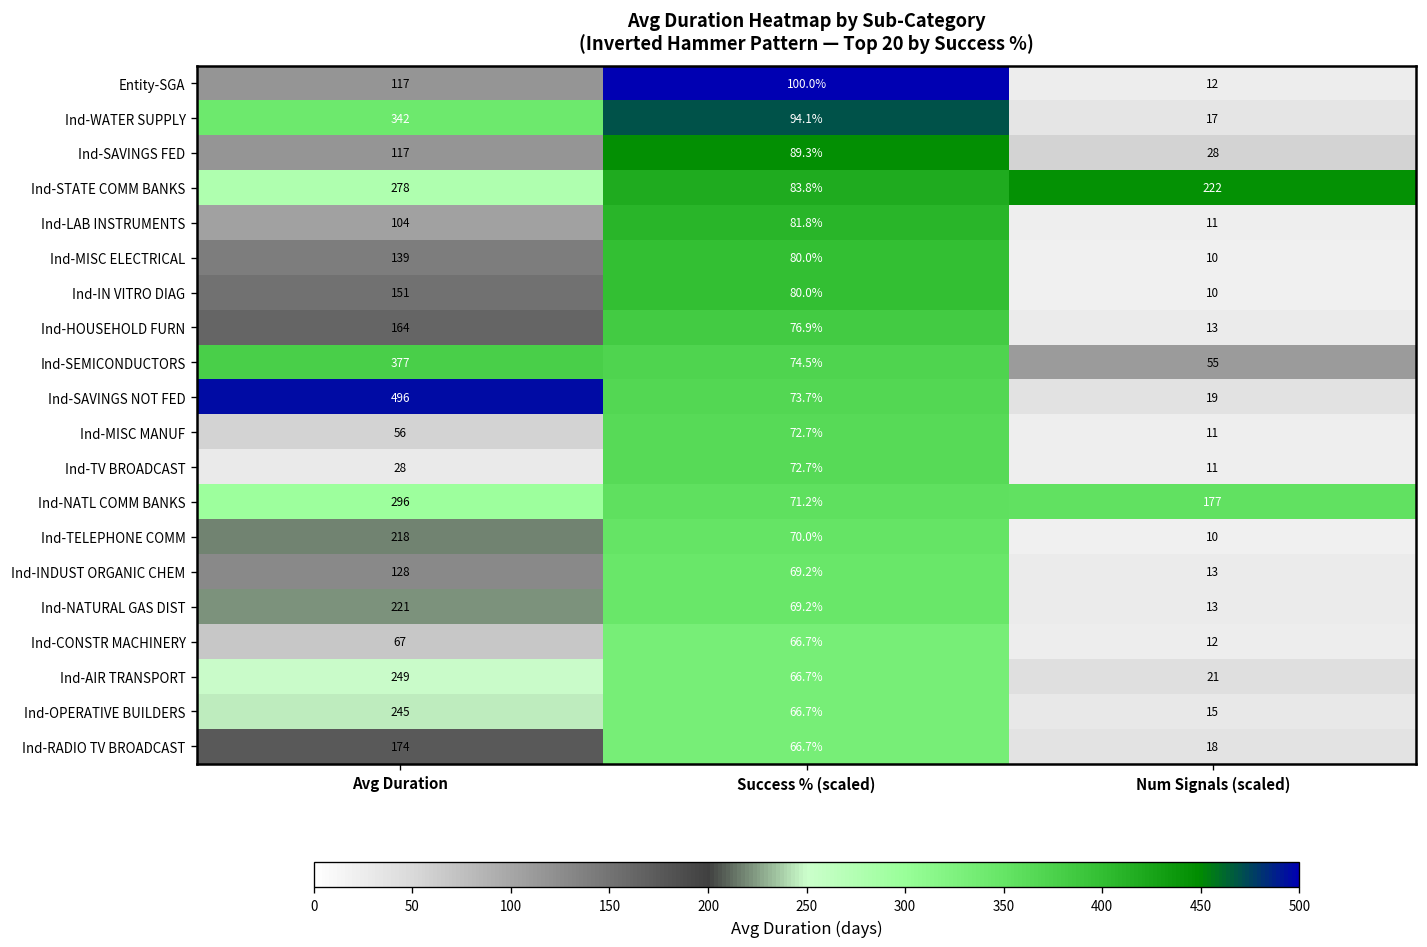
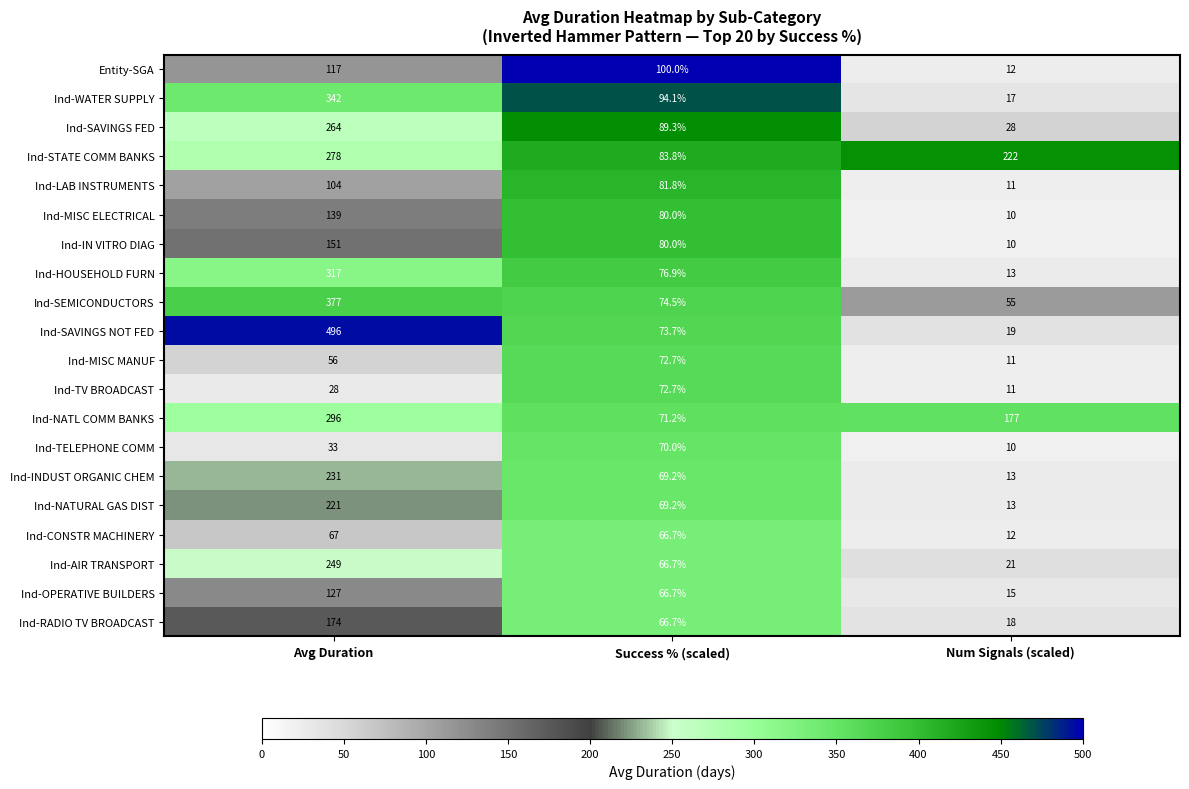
  {
    "Entity-SGA": {
      "Avg Duration": "117",
      "Success % (scaled)": "100.0%",
      "Num Signals (scaled)": "12"
    },
    "Ind-WATER SUPPLY": {
      "Avg Duration": "342",
      "Success % (scaled)": "94.1%",
      "Num Signals (scaled)": "17"
    },
    "Ind-SAVINGS FED": {
-     "Avg Duration": "117",
+     "Avg Duration": "264",
      "Success % (scaled)": "89.3%",
      "Num Signals (scaled)": "28"
    },
    "Ind-STATE COMM BANKS": {
      "Avg Duration": "278",
      "Success % (scaled)": "83.8%",
      "Num Signals (scaled)": "222"
    },
    "Ind-LAB INSTRUMENTS": {
      "Avg Duration": "104",
      "Success % (scaled)": "81.8%",
      "Num Signals (scaled)": "11"
    },
    "Ind-MISC ELECTRICAL": {
      "Avg Duration": "139",
      "Success % (scaled)": "80.0%",
      "Num Signals (scaled)": "10"
    },
    "Ind-IN VITRO DIAG": {
      "Avg Duration": "151",
      "Success % (scaled)": "80.0%",
      "Num Signals (scaled)": "10"
    },
    "Ind-HOUSEHOLD FURN": {
-     "Avg Duration": "164",
+     "Avg Duration": "317",
      "Success % (scaled)": "76.9%",
      "Num Signals (scaled)": "13"
    },
    "Ind-SEMICONDUCTORS": {
      "Avg Duration": "377",
      "Success % (scaled)": "74.5%",
      "Num Signals (scaled)": "55"
    },
    "Ind-SAVINGS NOT FED": {
      "Avg Duration": "496",
      "Success % (scaled)": "73.7%",
      "Num Signals (scaled)": "19"
    },
    "Ind-MISC MANUF": {
      "Avg Duration": "56",
      "Success % (scaled)": "72.7%",
      "Num Signals (scaled)": "11"
    },
    "Ind-TV BROADCAST": {
      "Avg Duration": "28",
      "Success % (scaled)": "72.7%",
      "Num Signals (scaled)": "11"
    },
    "Ind-NATL COMM BANKS": {
      "Avg Duration": "296",
      "Success % (scaled)": "71.2%",
      "Num Signals (scaled)": "177"
    },
    "Ind-TELEPHONE COMM": {
-     "Avg Duration": "218",
+     "Avg Duration": "33",
      "Success % (scaled)": "70.0%",
      "Num Signals (scaled)": "10"
    },
    "Ind-INDUST ORGANIC CHEM": {
-     "Avg Duration": "128",
+     "Avg Duration": "231",
      "Success % (scaled)": "69.2%",
      "Num Signals (scaled)": "13"
    },
    "Ind-NATURAL GAS DIST": {
      "Avg Duration": "221",
      "Success % (scaled)": "69.2%",
      "Num Signals (scaled)": "13"
    },
    "Ind-CONSTR MACHINERY": {
      "Avg Duration": "67",
      "Success % (scaled)": "66.7%",
      "Num Signals (scaled)": "12"
    },
    "Ind-AIR TRANSPORT": {
      "Avg Duration": "249",
      "Success % (scaled)": "66.7%",
      "Num Signals (scaled)": "21"
    },
    "Ind-OPERATIVE BUILDERS": {
-     "Avg Duration": "245",
+     "Avg Duration": "127",
      "Success % (scaled)": "66.7%",
      "Num Signals (scaled)": "15"
    },
    "Ind-RADIO TV BROADCAST": {
      "Avg Duration": "174",
      "Success % (scaled)": "66.7%",
      "Num Signals (scaled)": "18"
    }
  }
